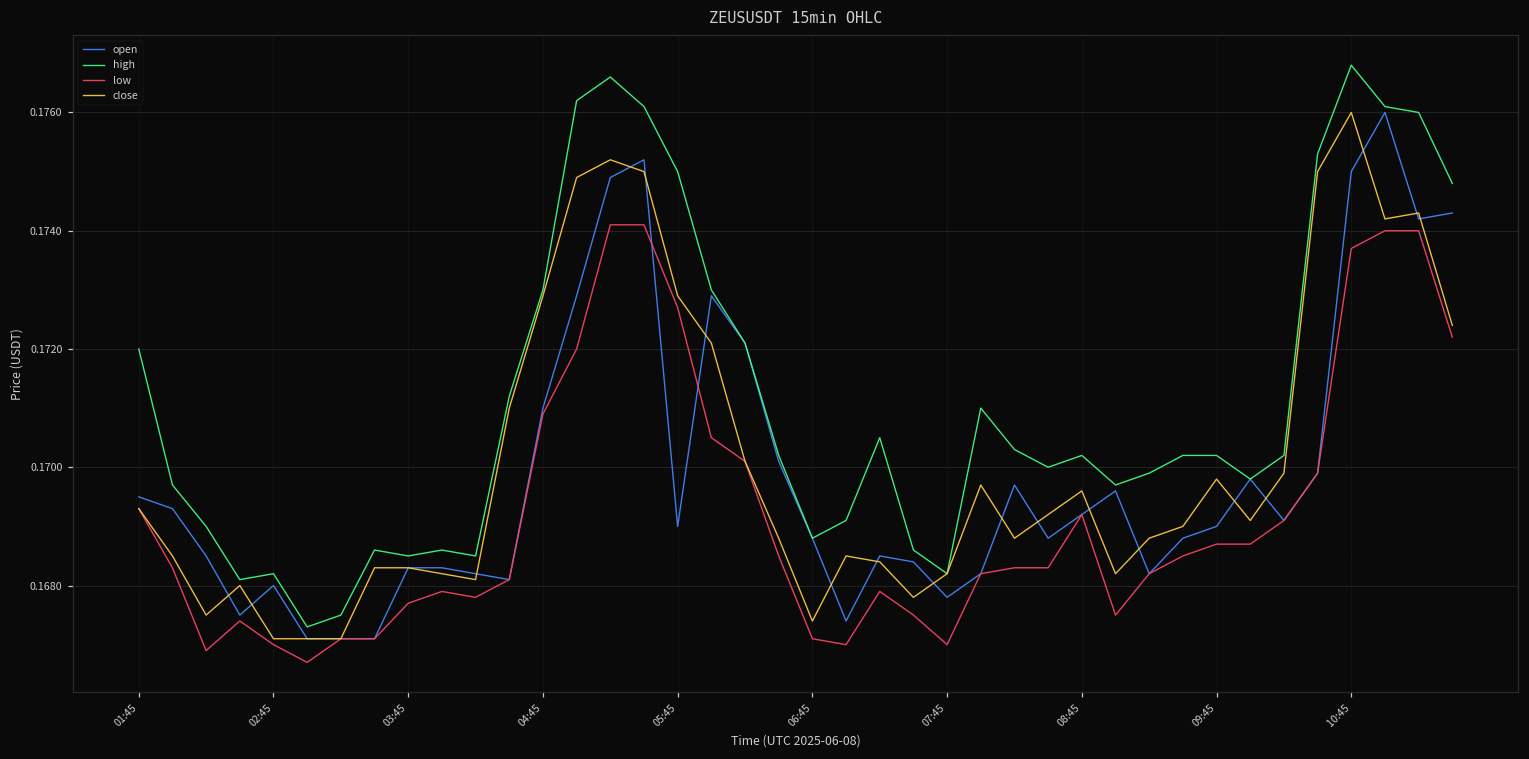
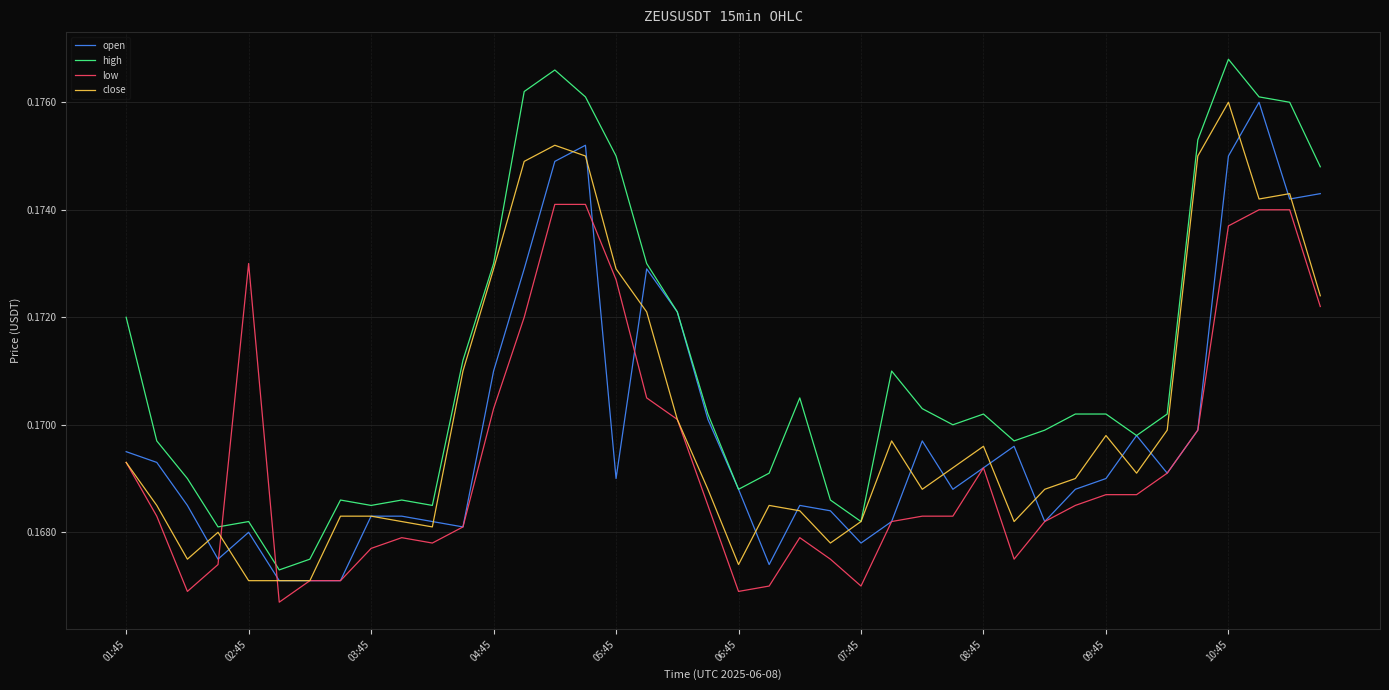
  {
    "open": {
      "01:45": 0.1695,
      "02:45": 0.1680,
      "04:45": 0.1710,
      "05:45": 0.1690,
      "07:45": 0.1678,
      "09:45": 0.1690,
      "10:45": 0.1750
    },
    "high": {
      "01:45": 0.1720,
      "02:45": 0.1682,
      "03:45": 0.1685,
      "04:45": 0.1730,
      "05:45": 0.1750,
      "08:45": 0.1702,
      "09:45": 0.1702,
      "10:45": 0.1768
    },
    "low": {
-     "02:45": 0.167,
+     "02:45": 0.173,
      "03:45": 0.1677,
-     "04:45": 0.1709,
+     "04:45": 0.1703,
      "05:45": 0.1727,
-     "06:45": 0.1671,
+     "06:45": 0.1669,
      "07:45": 0.1670,
      "09:45": 0.1687,
      "10:45": 0.1737
    },
    "close": {
      "02:45": 0.1671,
      "04:45": 0.1729,
      "05:45": 0.1729,
      "06:45": 0.1674,
      "08:45": 0.1696,
      "09:45": 0.1698,
      "10:45": 0.1760
    }
  }
